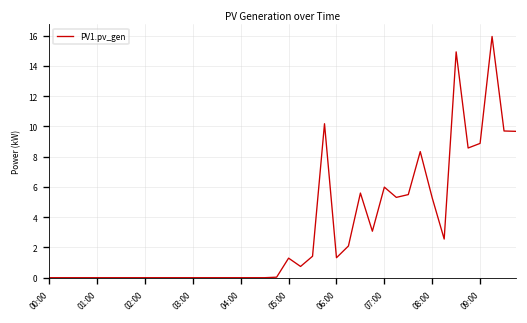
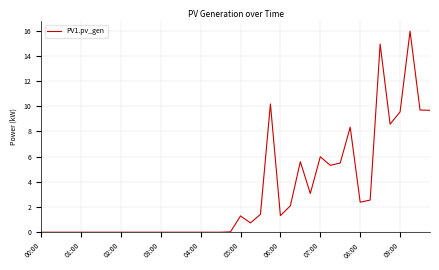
  {
    "00:00": 0.0,
    "01:00": 0.0,
    "02:00": 0.0,
    "03:00": 0.0,
    "04:00": 0.0,
    "05:00": 1.3,
    "06:00": 1.3,
    "07:00": 6.0,
-   "08:00": 5.3,
-   "09:00": 8.9
+   "08:00": 2.4,
+   "09:00": 9.6
  }
